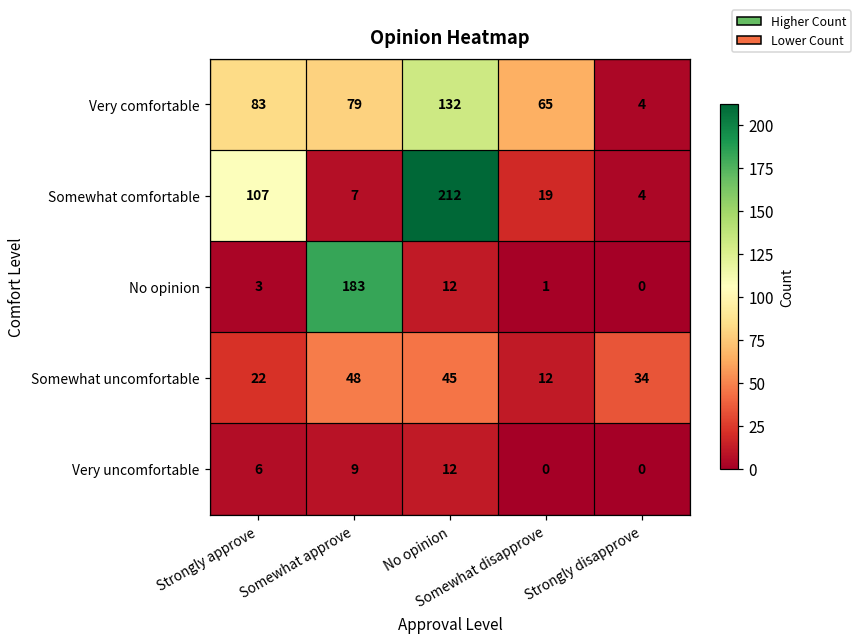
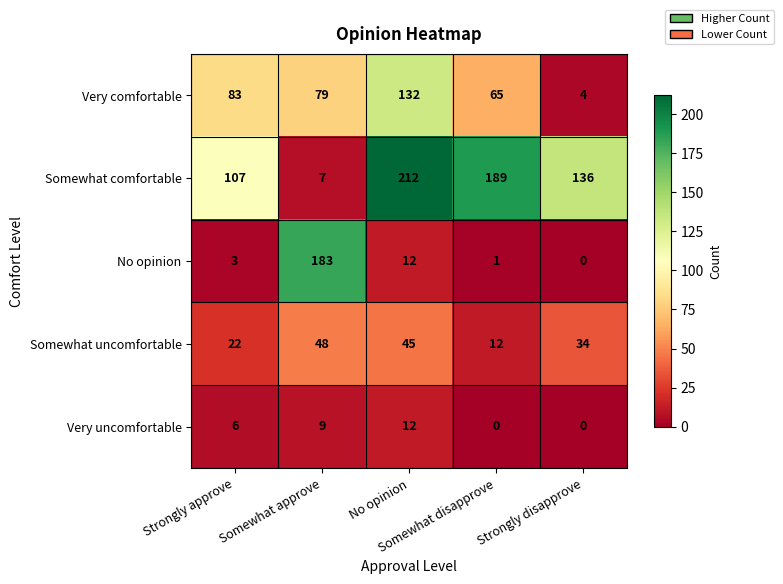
  {
    "Very comfortable": {
      "Strongly approve": 83,
      "Somewhat approve": 79,
      "No opinion": 132,
      "Somewhat disapprove": 65,
      "Strongly disapprove": 4
    },
    "Somewhat comfortable": {
      "Strongly approve": 107,
      "Somewhat approve": 7,
      "No opinion": 212,
-     "Somewhat disapprove": 19,
-     "Strongly disapprove": 4
+     "Somewhat disapprove": 189,
+     "Strongly disapprove": 136
    },
    "No opinion": {
      "Strongly approve": 3,
      "Somewhat approve": 183,
      "No opinion": 12,
      "Somewhat disapprove": 1,
      "Strongly disapprove": 0
    },
    "Somewhat uncomfortable": {
      "Strongly approve": 22,
      "Somewhat approve": 48,
      "No opinion": 45,
      "Somewhat disapprove": 12,
      "Strongly disapprove": 34
    },
    "Very uncomfortable": {
      "Strongly approve": 6,
      "Somewhat approve": 9,
      "No opinion": 12,
      "Somewhat disapprove": 0,
      "Strongly disapprove": 0
    }
  }
